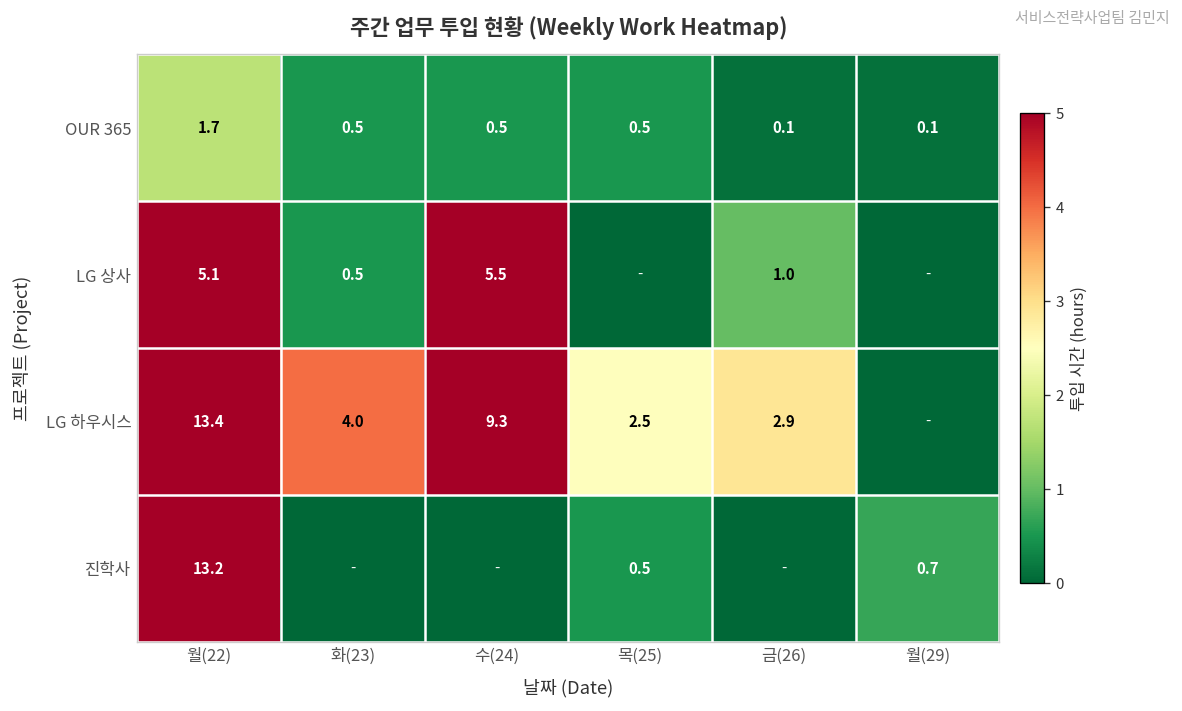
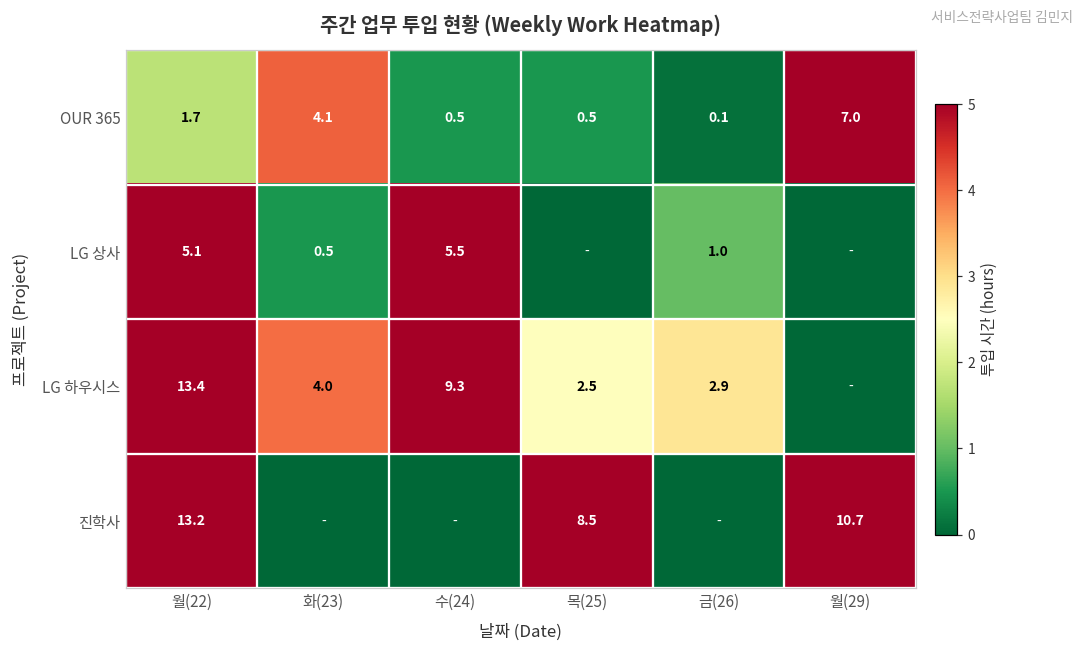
  {
    "OUR 365": {
      "월(22)": 1.7,
-     "화(23)": 0.5,
+     "화(23)": 4.1,
      "수(24)": 0.5,
      "목(25)": 0.5,
      "금(26)": 0.1,
-     "월(29)": 0.1
+     "월(29)": 7.0
    },
    "LG 상사": {
      "월(22)": 5.1,
      "화(23)": 0.5,
      "수(24)": 5.5,
      "금(26)": 1.0
    },
    "LG 하우시스": {
      "월(22)": 13.4,
      "화(23)": 4.0,
      "수(24)": 9.3,
      "목(25)": 2.5,
      "금(26)": 2.9
    },
    "진학사": {
      "월(22)": 13.2,
-     "목(25)": 0.5,
-     "월(29)": 0.7
+     "목(25)": 8.5,
+     "월(29)": 10.7
    }
  }
